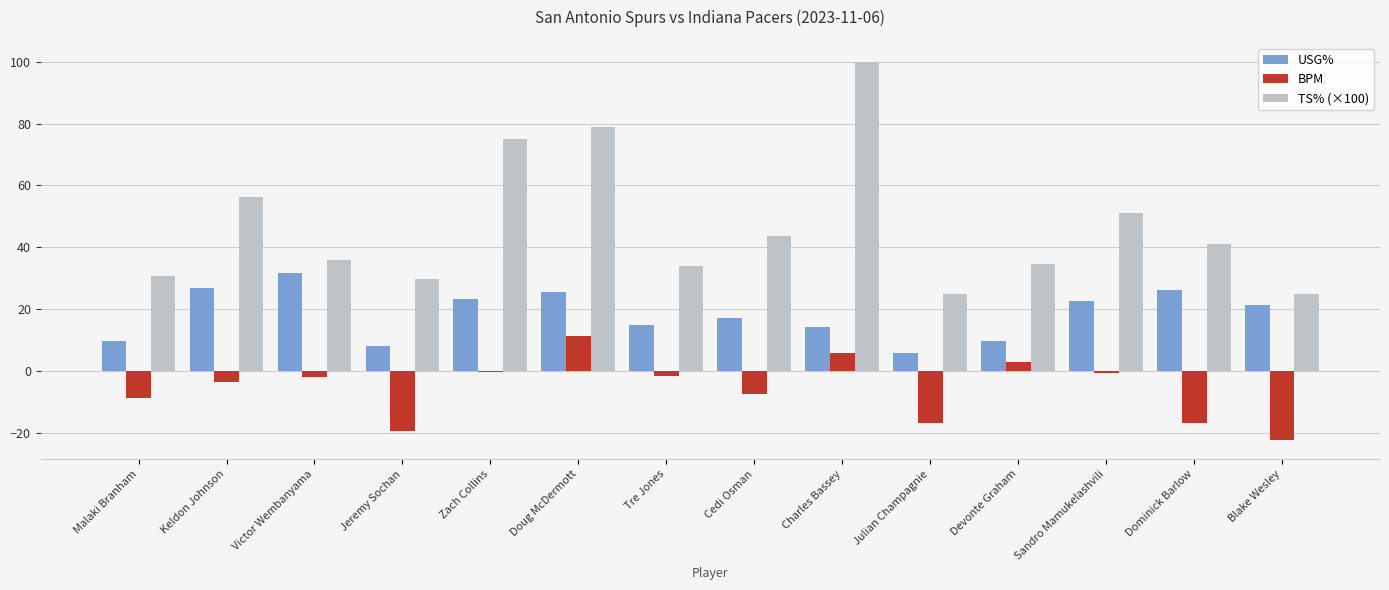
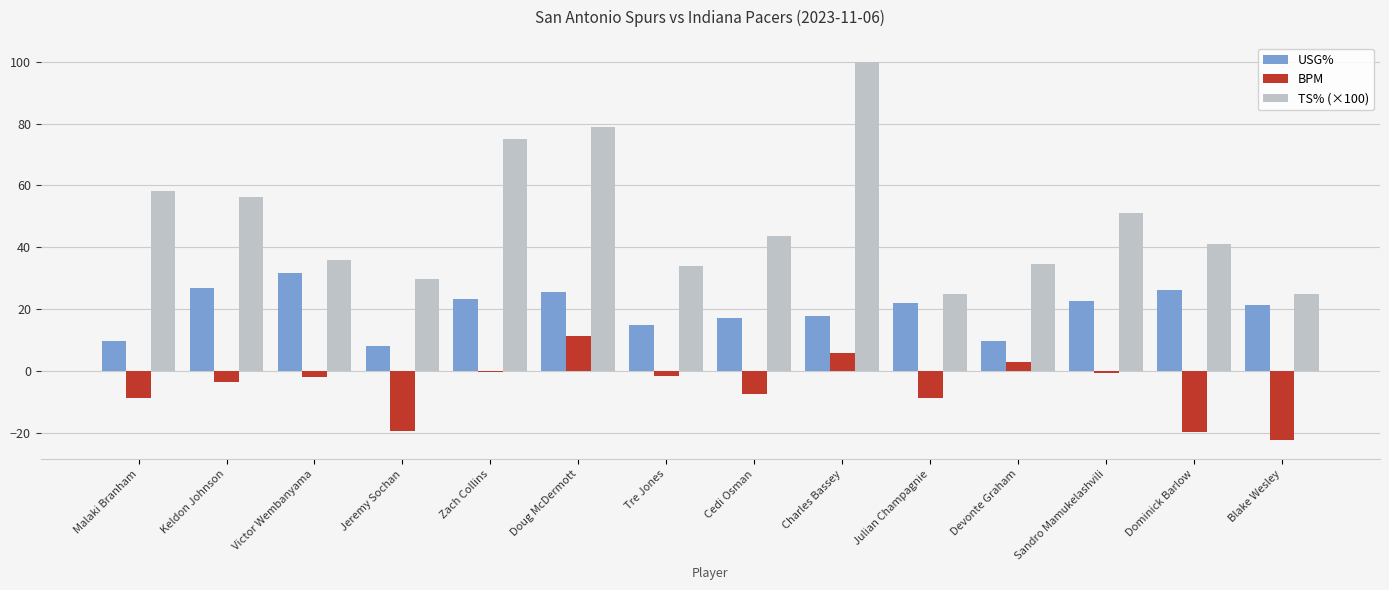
  {
    "USG%": {
      "Malaki Branham": 10,
      "Keldon Johnson": 27,
      "Victor Wembanyama": 32,
      "Jeremy Sochan": 8,
      "Zach Collins": 23,
      "Doug McDermott": 26,
      "Tre Jones": 15,
      "Cedi Osman": 17,
-     "Charles Bassey": 14,
-     "Julian Champagnie": 6,
+     "Charles Bassey": 18,
+     "Julian Champagnie": 22,
      "Devonte Graham": 10,
      "Sandro Mamukelashvili": 23,
      "Dominick Barlow": 26,
      "Blake Wesley": 21
    },
    "BPM": {
      "Malaki Branham": -9,
      "Keldon Johnson": -3,
      "Victor Wembanyama": -2,
      "Jeremy Sochan": -20,
      "Doug McDermott": 12,
      "Tre Jones": -2,
      "Cedi Osman": -8,
      "Charles Bassey": 6,
-     "Julian Champagnie": -17,
+     "Julian Champagnie": -9,
      "Devonte Graham": 3,
-     "Dominick Barlow": -17,
+     "Dominick Barlow": -20,
      "Blake Wesley": -22
    },
    "TS% (×100)": {
-     "Malaki Branham": 31,
+     "Malaki Branham": 58,
      "Keldon Johnson": 56,
      "Victor Wembanyama": 36,
      "Jeremy Sochan": 30,
      "Zach Collins": 75,
      "Doug McDermott": 79,
      "Tre Jones": 34,
      "Cedi Osman": 44,
      "Charles Bassey": 100,
      "Julian Champagnie": 25,
      "Devonte Graham": 35,
      "Sandro Mamukelashvili": 51,
      "Dominick Barlow": 41,
      "Blake Wesley": 25
    }
  }
